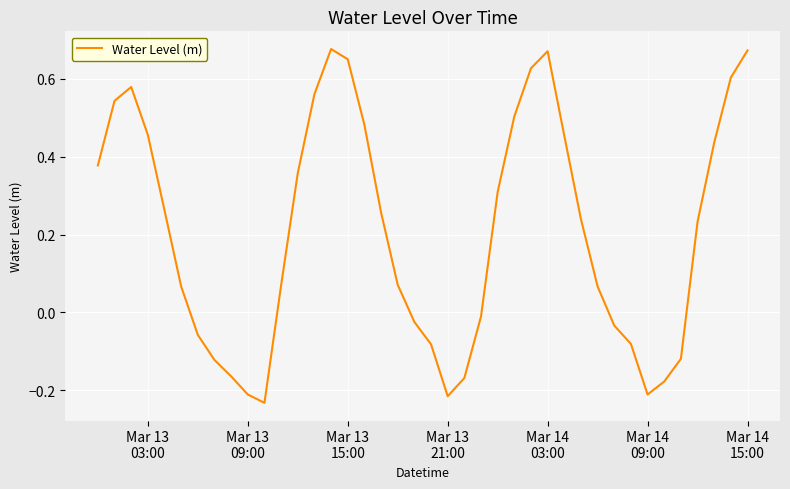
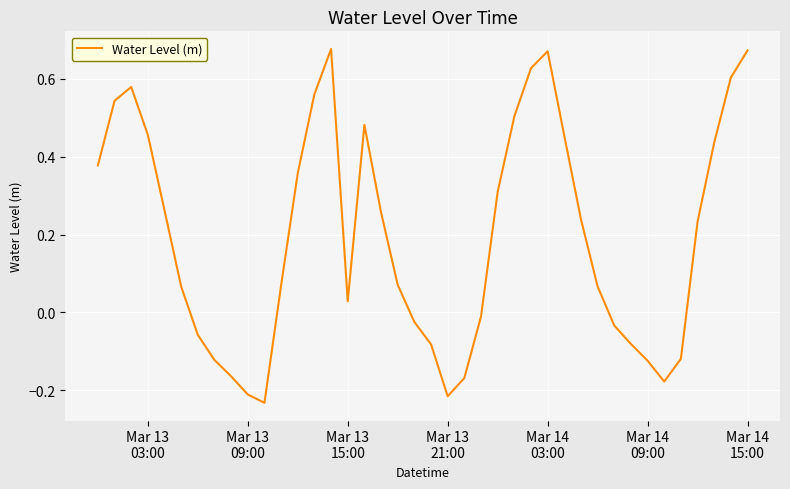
  {
    "Mar 13 03:00": 0.46,
    "Mar 13 09:00": -0.21,
-   "Mar 13 15:00": 0.65,
+   "Mar 13 15:00": 0.03,
    "Mar 13 21:00": -0.21,
    "Mar 14 03:00": 0.67,
-   "Mar 14 09:00": -0.21,
+   "Mar 14 09:00": -0.12,
    "Mar 14 15:00": 0.67
  }
